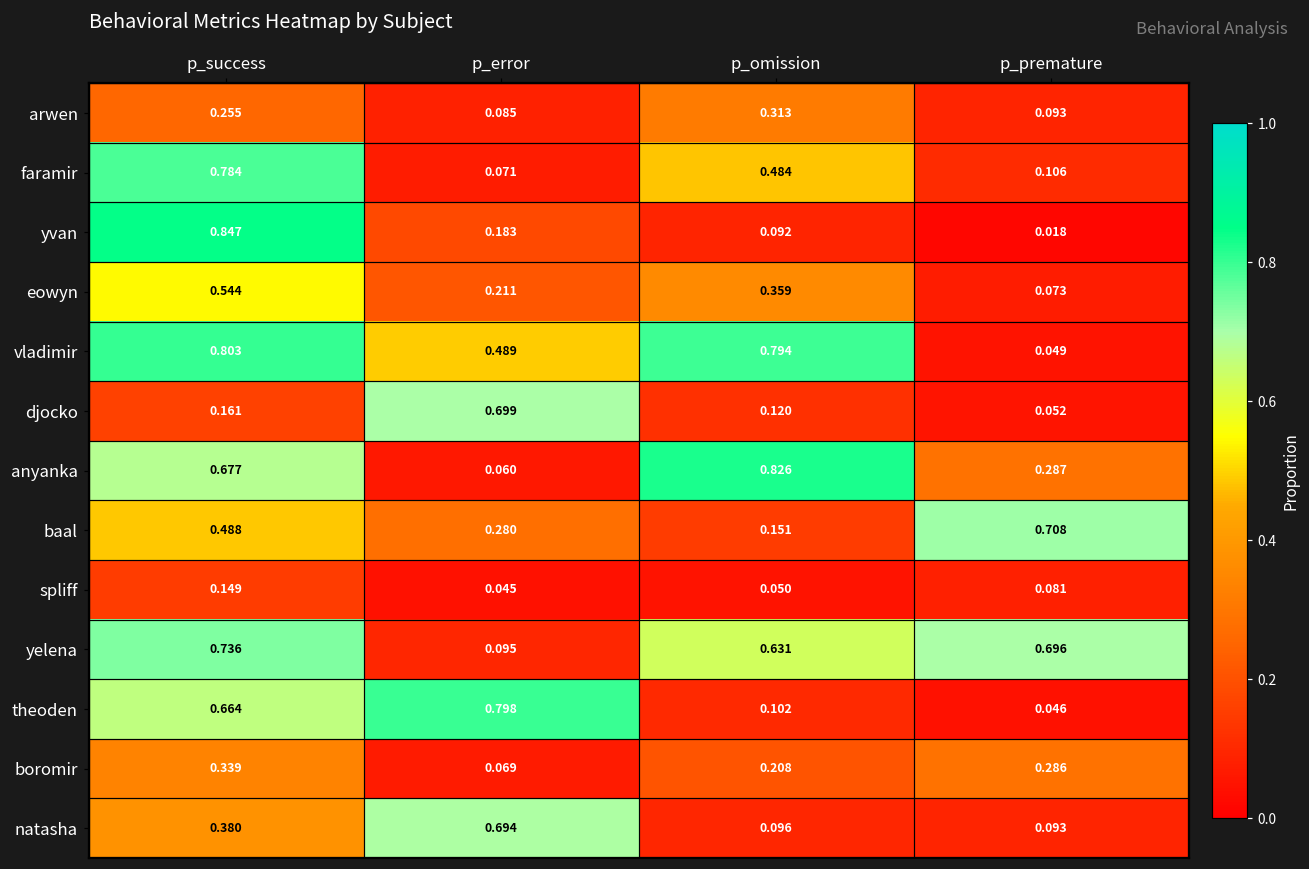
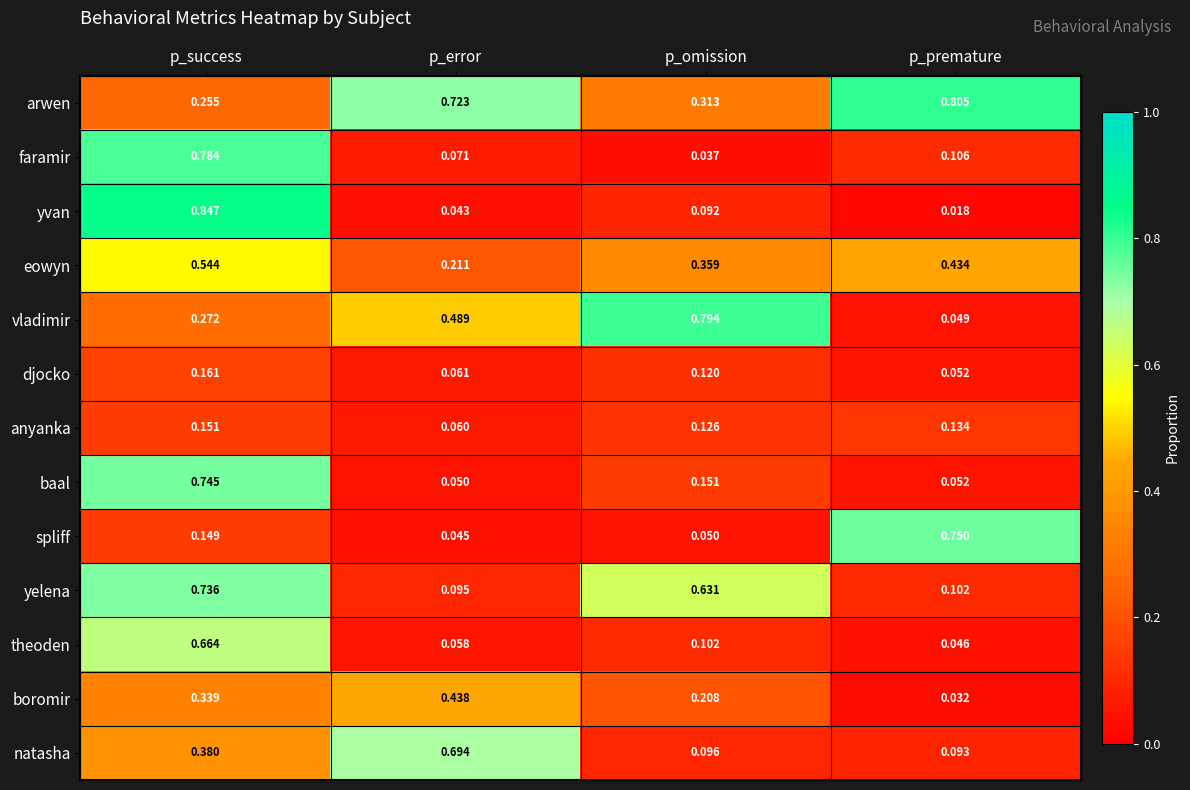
  {
    "arwen": {
      "p_success": 0.255,
-     "p_error": 0.085,
+     "p_error": 0.723,
      "p_omission": 0.313,
-     "p_premature": 0.093
+     "p_premature": 0.805
    },
    "faramir": {
      "p_success": 0.784,
      "p_error": 0.071,
-     "p_omission": 0.484,
+     "p_omission": 0.037,
      "p_premature": 0.106
    },
    "yvan": {
      "p_success": 0.847,
-     "p_error": 0.183,
+     "p_error": 0.043,
      "p_omission": 0.092,
      "p_premature": 0.018
    },
    "eowyn": {
      "p_success": 0.544,
      "p_error": 0.211,
      "p_omission": 0.359,
-     "p_premature": 0.073
+     "p_premature": 0.434
    },
    "vladimir": {
-     "p_success": 0.803,
+     "p_success": 0.272,
      "p_error": 0.489,
      "p_omission": 0.794,
      "p_premature": 0.049
    },
    "djocko": {
      "p_success": 0.161,
-     "p_error": 0.699,
+     "p_error": 0.061,
      "p_omission": 0.120,
      "p_premature": 0.052
    },
    "anyanka": {
-     "p_success": 0.677,
+     "p_success": 0.151,
      "p_error": 0.060,
-     "p_omission": 0.826,
-     "p_premature": 0.287
+     "p_omission": 0.126,
+     "p_premature": 0.134
    },
    "baal": {
-     "p_success": 0.488,
-     "p_error": 0.280,
+     "p_success": 0.745,
+     "p_error": 0.050,
      "p_omission": 0.151,
-     "p_premature": 0.708
+     "p_premature": 0.052
    },
    "spliff": {
      "p_success": 0.149,
      "p_error": 0.045,
      "p_omission": 0.050,
-     "p_premature": 0.081
+     "p_premature": 0.750
    },
    "yelena": {
      "p_success": 0.736,
      "p_error": 0.095,
      "p_omission": 0.631,
-     "p_premature": 0.696
+     "p_premature": 0.102
    },
    "theoden": {
      "p_success": 0.664,
-     "p_error": 0.798,
+     "p_error": 0.058,
      "p_omission": 0.102,
      "p_premature": 0.046
    },
    "boromir": {
      "p_success": 0.339,
-     "p_error": 0.069,
+     "p_error": 0.438,
      "p_omission": 0.208,
-     "p_premature": 0.286
+     "p_premature": 0.032
    },
    "natasha": {
      "p_success": 0.380,
      "p_error": 0.694,
      "p_omission": 0.096,
      "p_premature": 0.093
    }
  }
